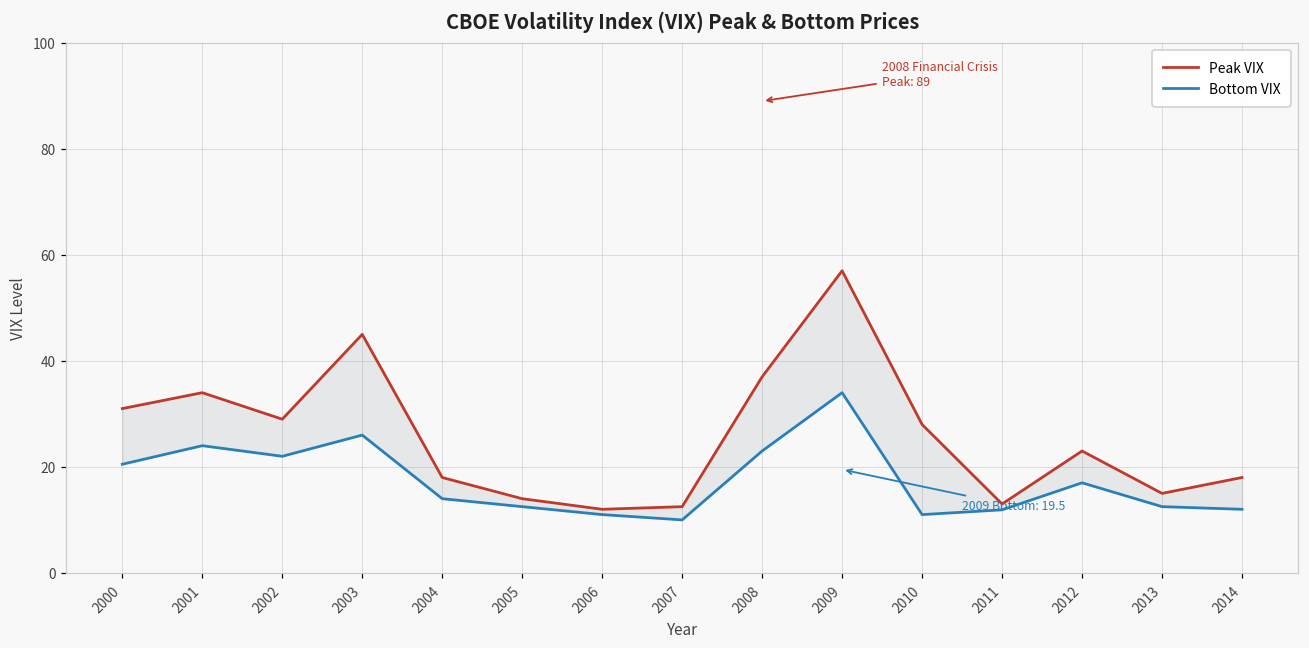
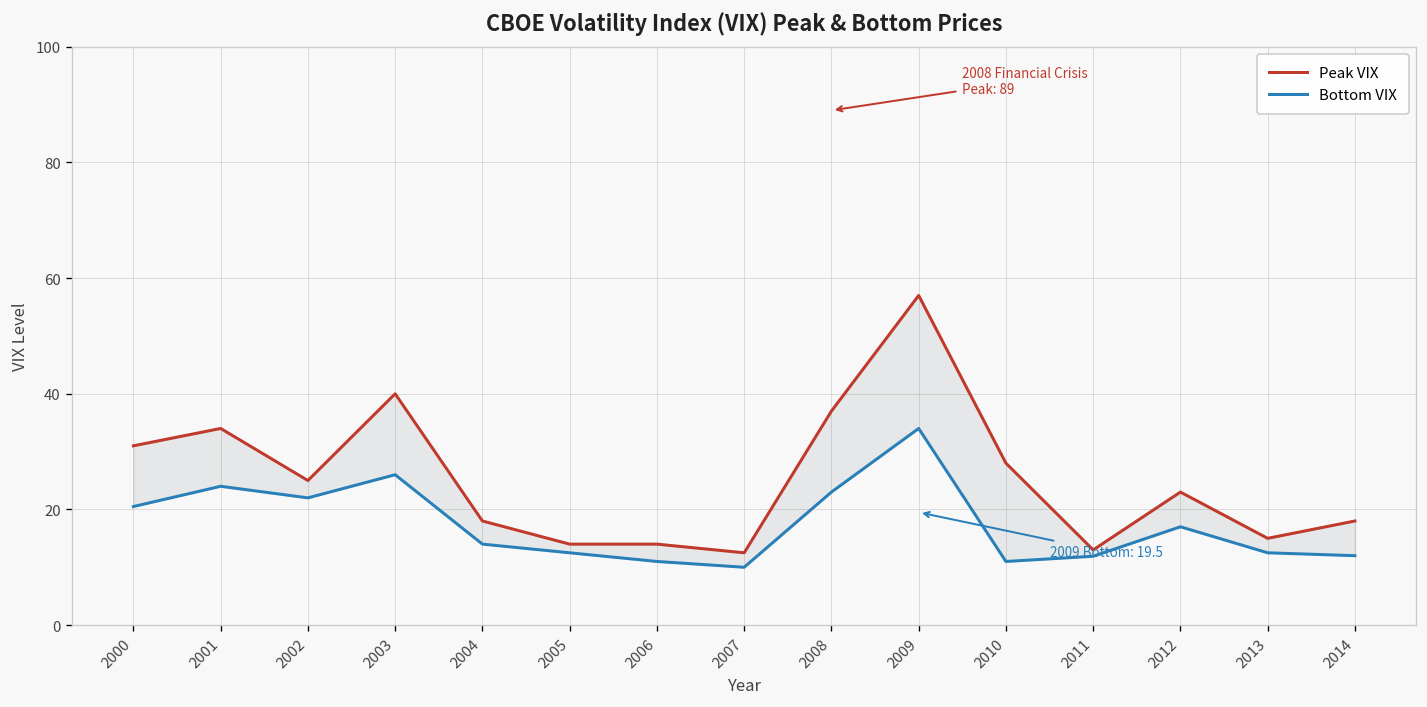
  {
    "Peak VIX": {
      "2000": 31,
      "2001": 34,
-     "2002": 29,
-     "2003": 45,
+     "2002": 25,
+     "2003": 40,
      "2004": 18,
      "2005": 14,
-     "2006": 12,
+     "2006": 14,
      "2007": 13,
      "2008": 37,
      "2009": 57,
      "2010": 28,
      "2012": 23,
      "2013": 15,
      "2014": 18
    },
    "Bottom VIX": {
      "2000": 21,
      "2001": 24,
      "2002": 22,
      "2003": 26,
      "2004": 14,
      "2005": 13,
      "2006": 11,
      "2007": 10,
      "2008": 23,
      "2009": 34,
      "2010": 11,
      "2012": 17,
      "2013": 13,
      "2014": 12
    }
  }
